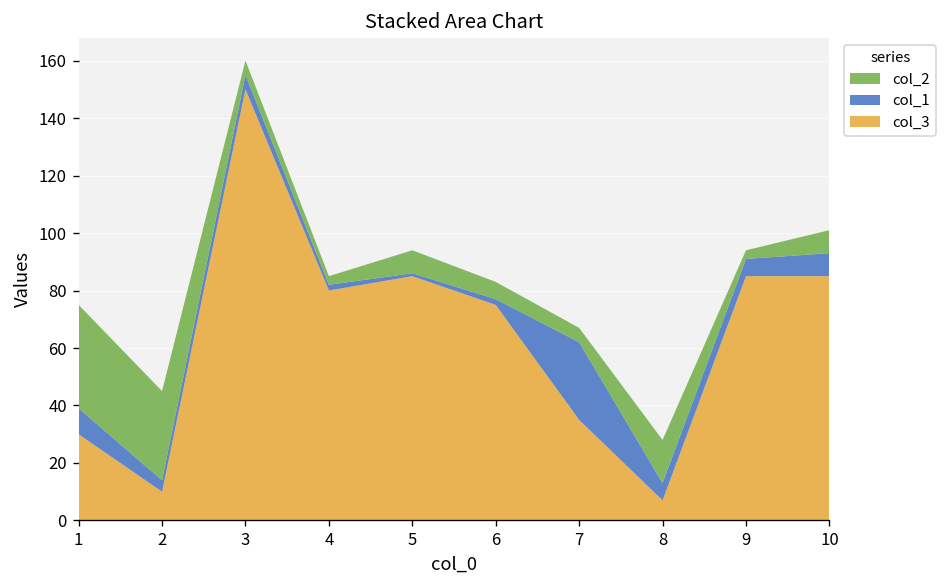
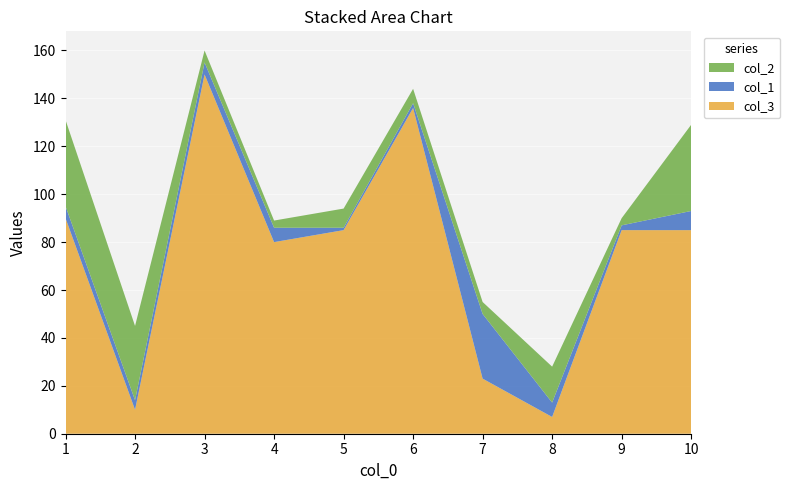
  {
    "col_3": {
-     "1": 30,
+     "1": 90,
      "2": 10,
      "3": 150,
      "4": 80,
-     "6": 75,
-     "7": 35,
+     "6": 136,
+     "7": 23,
      "8": 7,
      "9": 85,
      "10": 85
    },
    "col_1": {
-     "1": 9,
+     "1": 5,
      "2": 4,
      "3": 5,
-     "4": 2,
+     "4": 6,
      "6": 2,
      "7": 27,
      "8": 6,
-     "9": 6,
+     "9": 2,
      "10": 8
    },
    "col_2": {
      "1": 36,
      "2": 31,
      "3": 5,
      "4": 3,
      "5": 8,
      "6": 6,
      "7": 5,
      "8": 15,
      "9": 3,
-     "10": 8
+     "10": 36
    }
  }
